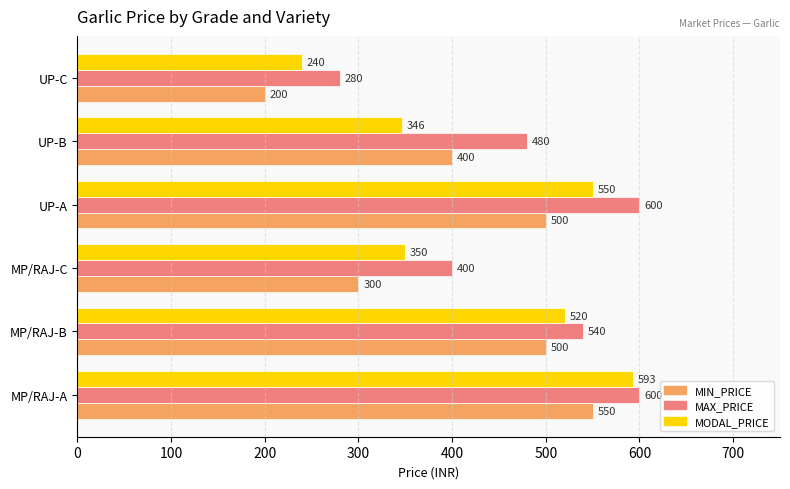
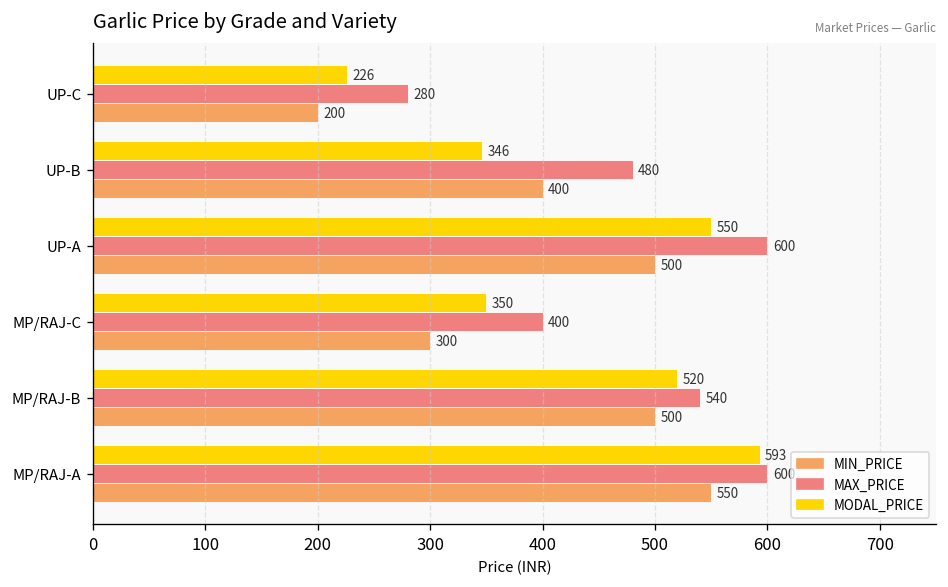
  {
    "MODAL_PRICE": {
-     "UP-C": 240,
+     "UP-C": 226,
      "UP-B": 346,
      "UP-A": 550,
      "MP/RAJ-C": 350,
      "MP/RAJ-B": 520,
      "MP/RAJ-A": 593
    }
  }
